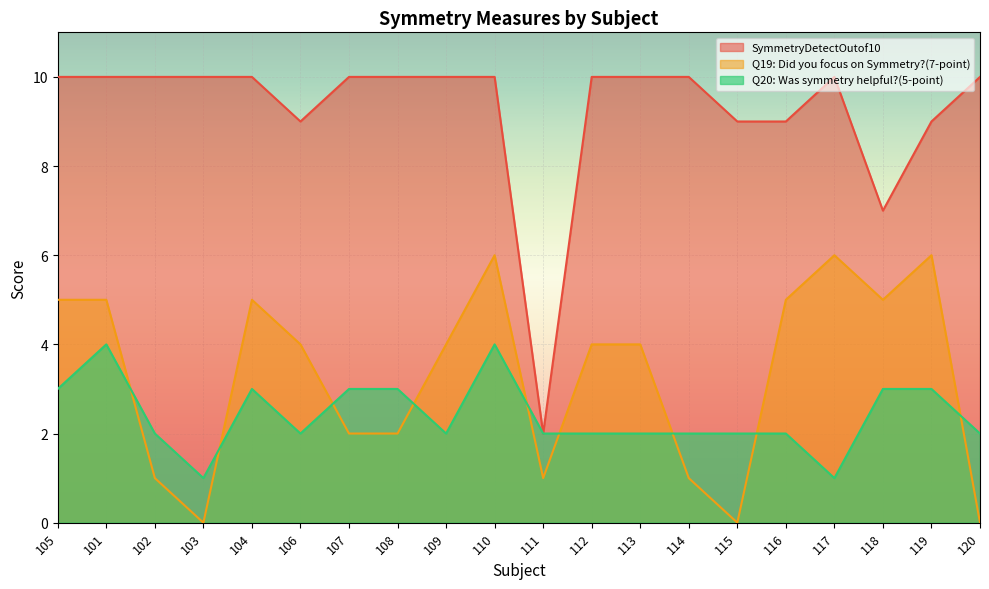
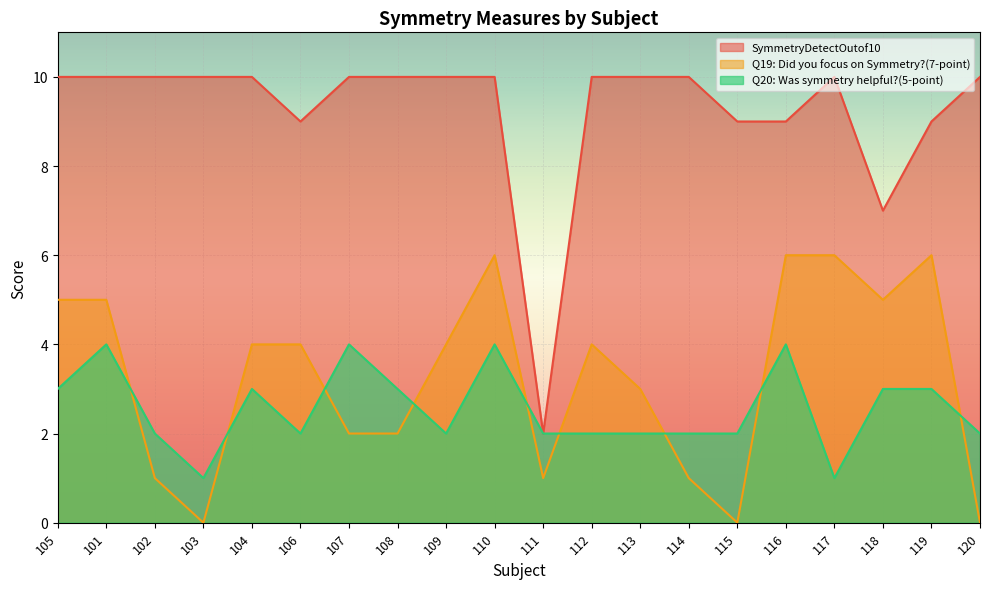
  {
    "SymmetryDetectOutof10": {
      "105": 10,
      "101": 10,
      "102": 10,
      "103": 10,
      "104": 10,
      "106": 9,
      "107": 10,
      "108": 10,
      "109": 10,
      "110": 10,
      "112": 10,
      "113": 10,
      "114": 10,
      "115": 9,
      "116": 9,
      "118": 7,
      "119": 9,
      "120": 10
    },
    "Q19: Did you focus on Symmetry?(7-point)": {
      "105": 5,
      "101": 5,
      "102": 1,
      "103": 0,
-     "104": 5,
+     "104": 4,
      "106": 4,
      "107": 2,
      "108": 2,
      "109": 4,
      "110": 6,
      "111": 1,
      "112": 4,
-     "113": 4,
+     "113": 3,
      "114": 1,
      "115": 0,
-     "116": 5,
+     "116": 6,
      "117": 6,
      "118": 5,
      "119": 6,
      "120": 0
    },
    "Q20: Was symmetry helpful?(5-point)": {
      "105": 3,
      "101": 4,
      "102": 2,
      "103": 1,
      "104": 3,
      "106": 2,
-     "107": 3,
+     "107": 4,
      "108": 3,
      "109": 2,
      "110": 4,
      "112": 2,
      "113": 2,
      "114": 2,
      "115": 2,
-     "116": 2,
+     "116": 4,
      "117": 1,
      "118": 3,
      "119": 3,
      "120": 2
    }
  }
